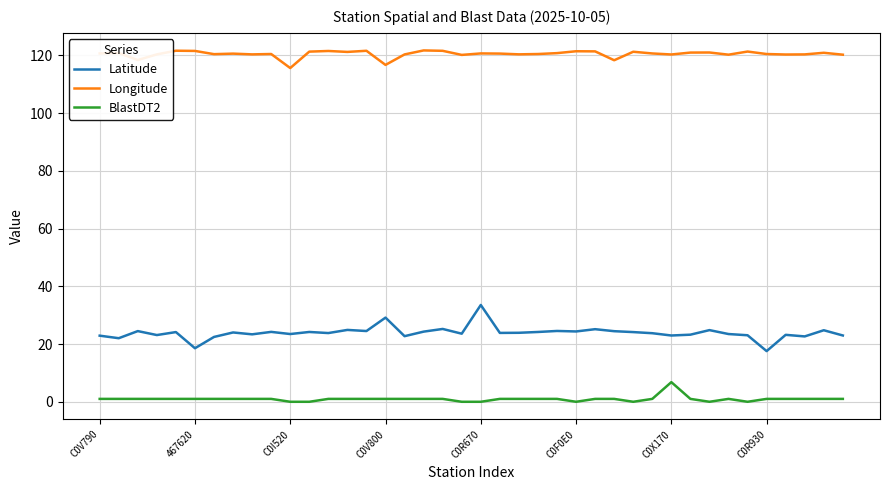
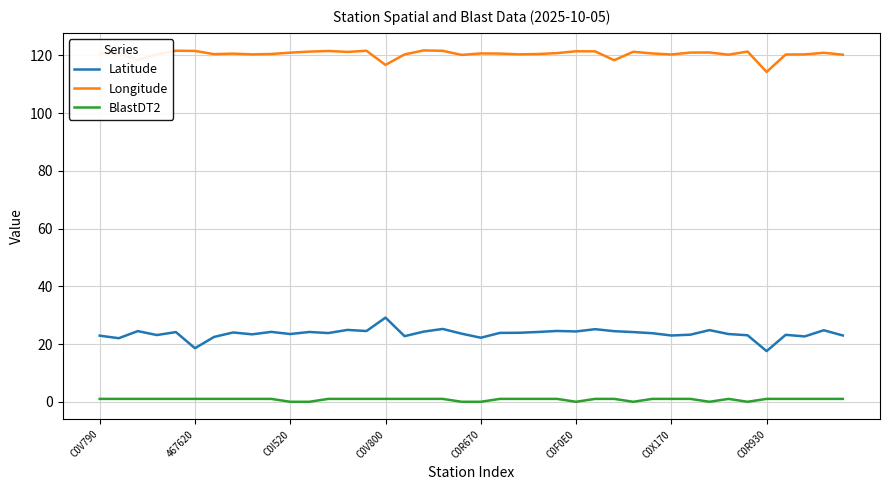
  {
    "Latitude": {
      "C0V790": 23,
      "467620": 19,
      "C0I520": 23,
      "C0V800": 29,
-     "C0R670": 34,
+     "C0R670": 22,
      "C0F0E0": 24,
      "C0X170": 23,
      "C0R930": 18
    },
    "Longitude": {
      "467620": 122,
-     "C0I520": 116,
+     "C0I520": 121,
      "C0V800": 117,
      "C0R670": 121,
      "C0F0E0": 121,
      "C0X170": 120,
-     "C0R930": 120
+     "C0R930": 114
    },
    "BlastDT2": {
      "C0V790": 1,
      "467620": 1,
      "C0I520": 0,
      "C0V800": 1,
      "C0R670": 0,
      "C0F0E0": 0,
-     "C0X170": 7,
+     "C0X170": 1,
      "C0R930": 1
    }
  }
